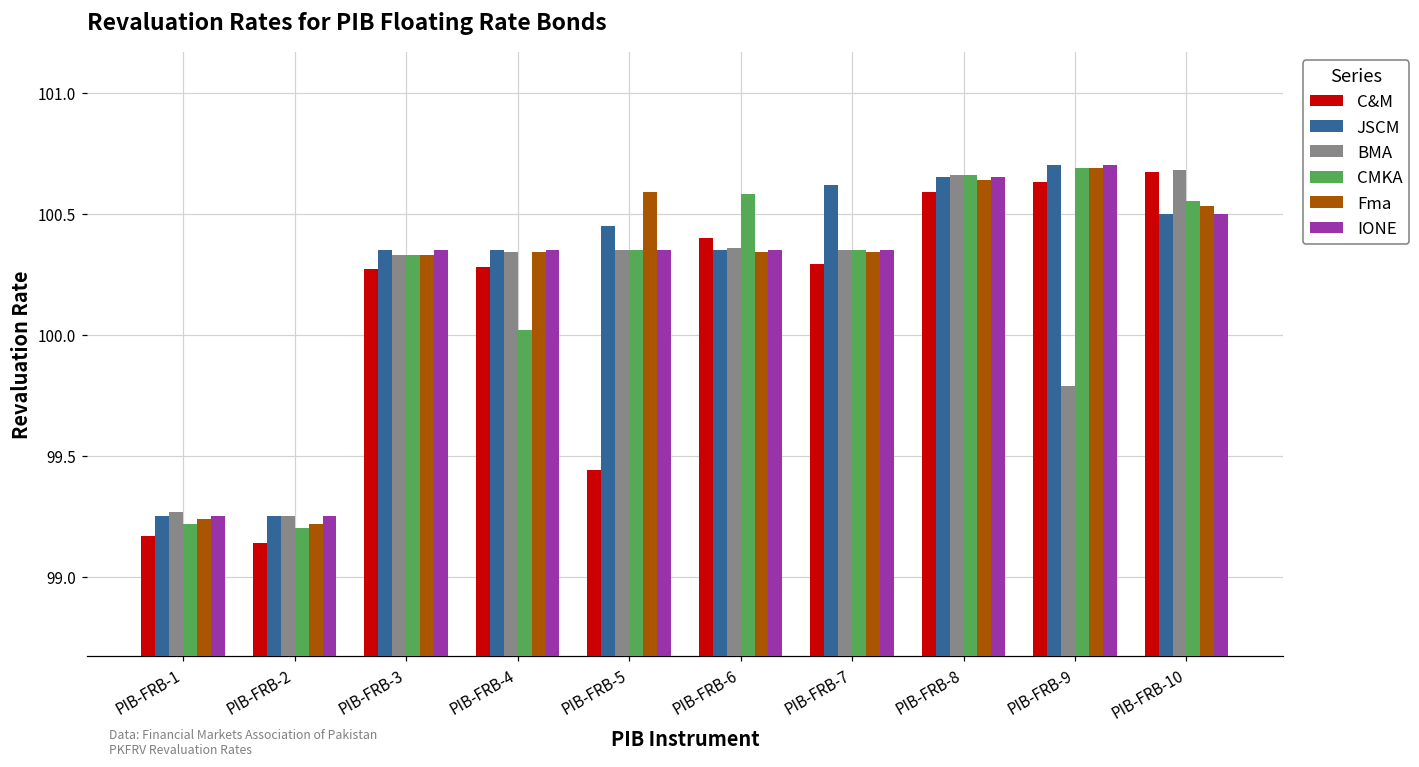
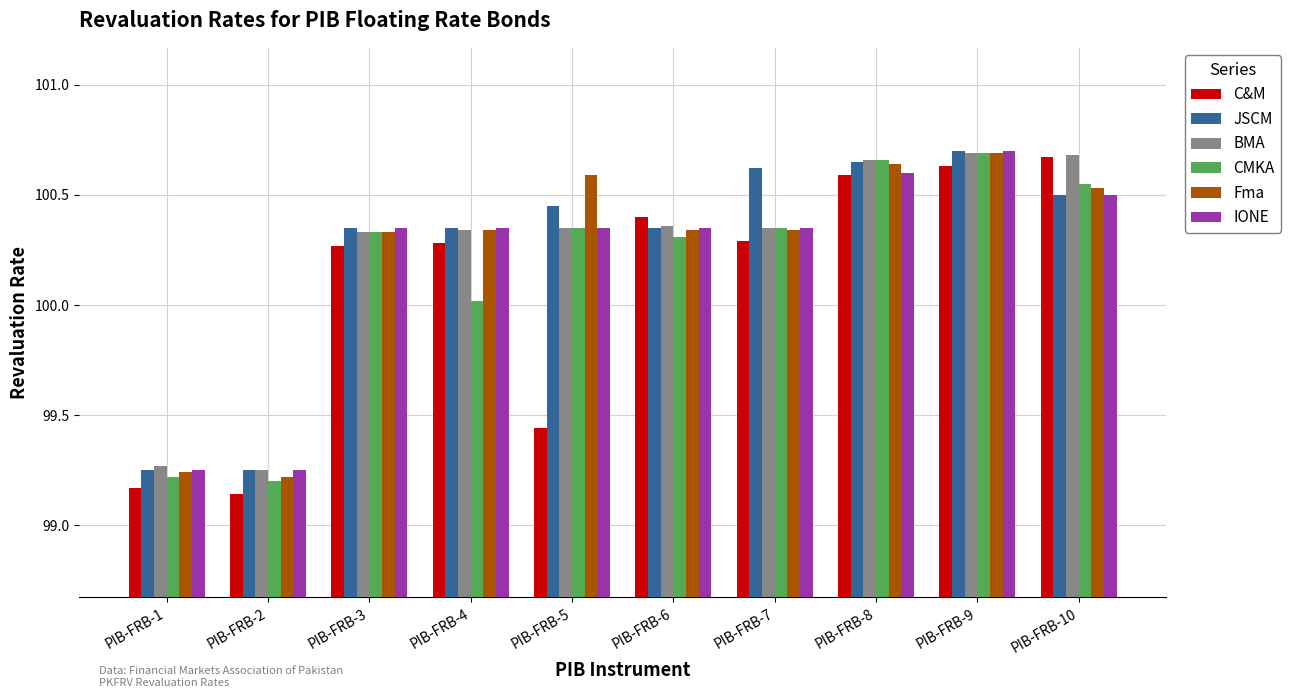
  {
    "C&M": {
      "PIB-FRB-1": 99.17,
      "PIB-FRB-2": 99.14,
      "PIB-FRB-3": 100.27,
      "PIB-FRB-4": 100.28,
      "PIB-FRB-5": 99.44,
      "PIB-FRB-6": 100.40,
      "PIB-FRB-7": 100.29,
      "PIB-FRB-8": 100.59,
      "PIB-FRB-9": 100.63,
      "PIB-FRB-10": 100.67
    },
    "JSCM": {
      "PIB-FRB-1": 99.25,
      "PIB-FRB-2": 99.25,
      "PIB-FRB-3": 100.35,
      "PIB-FRB-4": 100.35,
      "PIB-FRB-5": 100.45,
      "PIB-FRB-6": 100.35,
      "PIB-FRB-7": 100.62,
      "PIB-FRB-8": 100.65,
      "PIB-FRB-9": 100.70,
      "PIB-FRB-10": 100.50
    },
    "BMA": {
      "PIB-FRB-1": 99.27,
      "PIB-FRB-2": 99.25,
      "PIB-FRB-3": 100.33,
      "PIB-FRB-4": 100.34,
      "PIB-FRB-5": 100.35,
      "PIB-FRB-6": 100.36,
      "PIB-FRB-7": 100.35,
      "PIB-FRB-8": 100.66,
-     "PIB-FRB-9": 99.79,
+     "PIB-FRB-9": 100.69,
      "PIB-FRB-10": 100.68
    },
    "CMKA": {
      "PIB-FRB-1": 99.22,
      "PIB-FRB-2": 99.20,
      "PIB-FRB-3": 100.33,
      "PIB-FRB-4": 100.02,
      "PIB-FRB-5": 100.35,
-     "PIB-FRB-6": 100.58,
+     "PIB-FRB-6": 100.31,
      "PIB-FRB-7": 100.35,
      "PIB-FRB-8": 100.66,
      "PIB-FRB-9": 100.69,
      "PIB-FRB-10": 100.55
    },
    "Fma": {
      "PIB-FRB-1": 99.24,
      "PIB-FRB-2": 99.22,
      "PIB-FRB-3": 100.33,
      "PIB-FRB-4": 100.34,
      "PIB-FRB-5": 100.59,
      "PIB-FRB-6": 100.34,
      "PIB-FRB-7": 100.34,
      "PIB-FRB-8": 100.64,
      "PIB-FRB-9": 100.69,
      "PIB-FRB-10": 100.53
    },
    "IONE": {
      "PIB-FRB-1": 99.25,
      "PIB-FRB-2": 99.25,
      "PIB-FRB-3": 100.35,
      "PIB-FRB-4": 100.35,
      "PIB-FRB-5": 100.35,
      "PIB-FRB-6": 100.35,
      "PIB-FRB-7": 100.35,
-     "PIB-FRB-8": 100.65,
+     "PIB-FRB-8": 100.60,
      "PIB-FRB-9": 100.70,
      "PIB-FRB-10": 100.50
    }
  }
